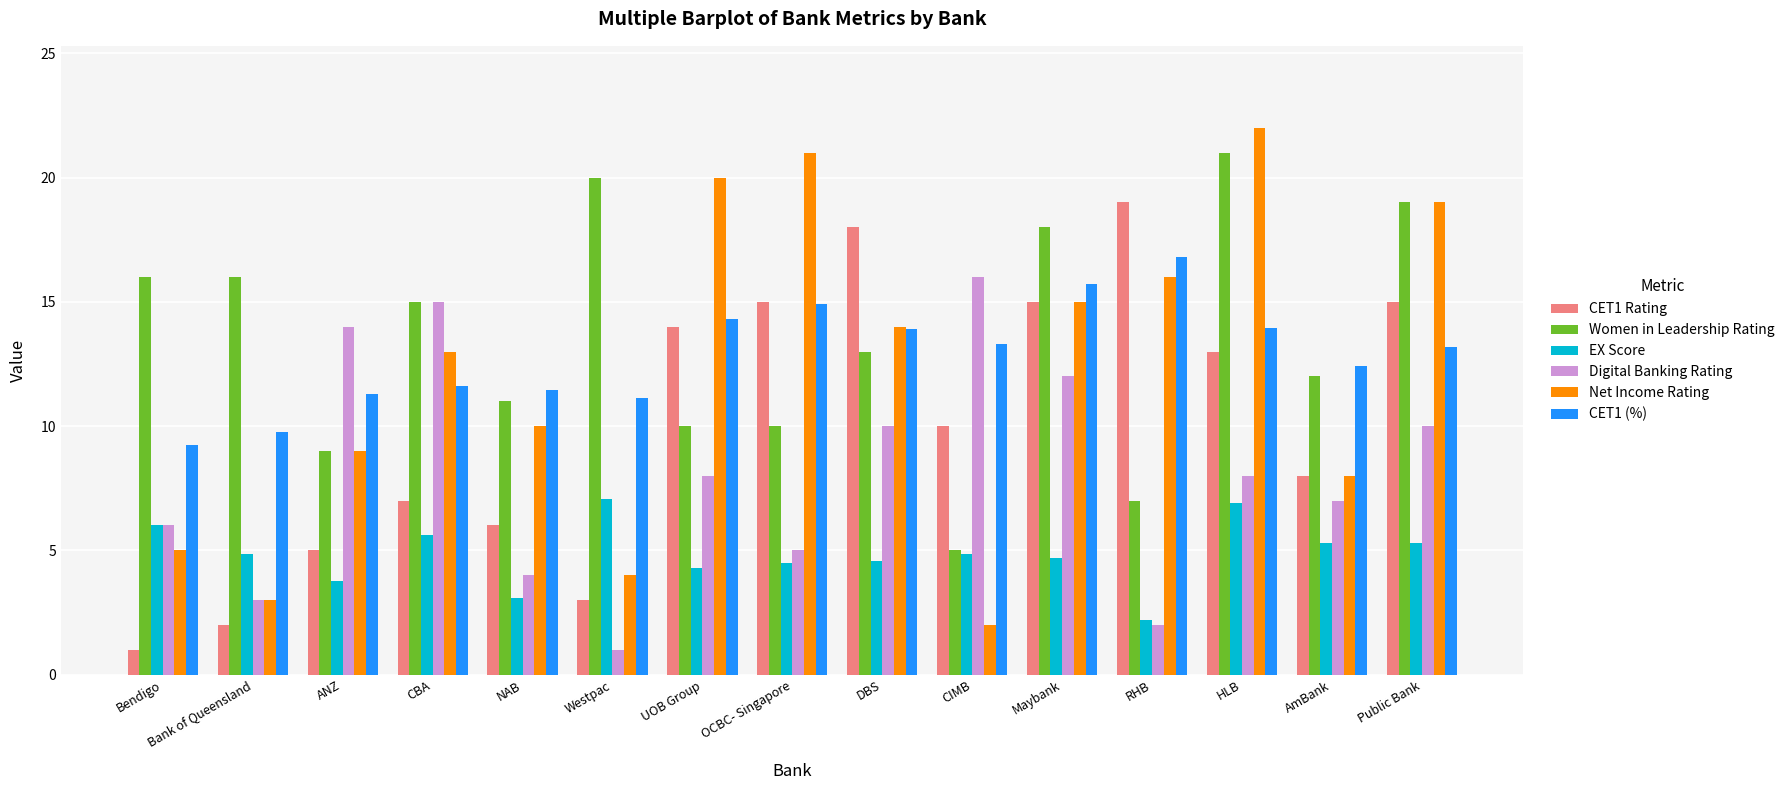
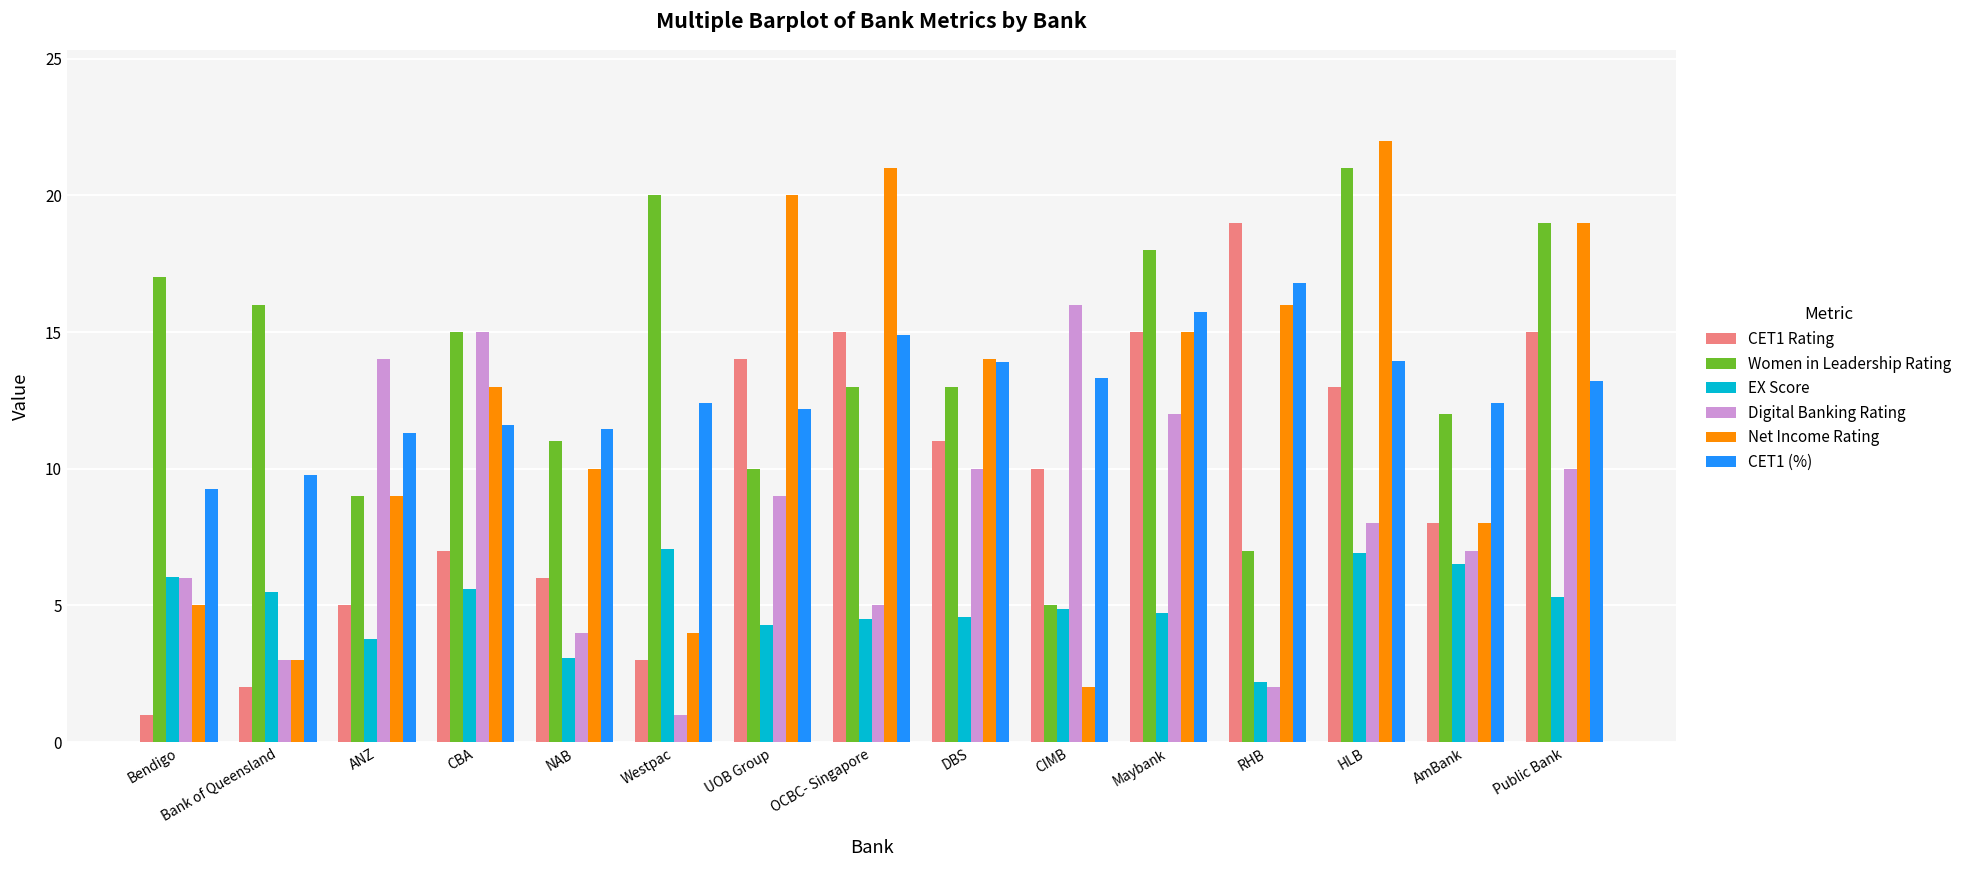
  {
    "CET1 Rating": {
      "Bendigo": 1,
      "Bank of Queensland": 2,
      "ANZ": 5,
      "CBA": 7,
      "NAB": 6,
      "Westpac": 3,
      "UOB Group": 14,
      "OCBC- Singapore": 15,
-     "DBS": 18,
+     "DBS": 11,
      "CIMB": 10,
      "Maybank": 15,
      "RHB": 19,
      "HLB": 13,
      "AmBank": 8,
      "Public Bank": 15
    },
    "Women in Leadership Rating": {
-     "Bendigo": 16,
+     "Bendigo": 17,
      "Bank of Queensland": 16,
      "ANZ": 9,
      "CBA": 15,
      "NAB": 11,
      "Westpac": 20,
      "UOB Group": 10,
-     "OCBC- Singapore": 10,
+     "OCBC- Singapore": 13,
      "DBS": 13,
      "CIMB": 5,
      "Maybank": 18,
      "RHB": 7,
      "HLB": 21,
      "AmBank": 12,
      "Public Bank": 19
    },
    "EX Score": {
      "Bendigo": 6.0,
-     "Bank of Queensland": 4.9,
+     "Bank of Queensland": 5.5,
      "ANZ": 3.8,
      "CBA": 5.6,
      "NAB": 3.1,
      "Westpac": 7.1,
      "UOB Group": 4.3,
      "OCBC- Singapore": 4.5,
      "DBS": 4.6,
      "CIMB": 4.9,
      "Maybank": 4.7,
      "RHB": 2.2,
      "HLB": 6.9,
-     "AmBank": 5.3,
+     "AmBank": 6.5,
      "Public Bank": 5.3
    },
    "Digital Banking Rating": {
      "Bendigo": 6,
      "Bank of Queensland": 3,
      "ANZ": 14,
      "CBA": 15,
      "NAB": 4,
      "Westpac": 1,
-     "UOB Group": 8,
+     "UOB Group": 9,
      "OCBC- Singapore": 5,
      "DBS": 10,
      "CIMB": 16,
      "Maybank": 12,
      "RHB": 2,
      "HLB": 8,
      "AmBank": 7,
      "Public Bank": 10
    },
    "Net Income Rating": {
      "Bendigo": 5.0,
      "Bank of Queensland": 3.0,
      "ANZ": 9.0,
      "CBA": 13.0,
      "NAB": 10.0,
      "Westpac": 4.0,
      "UOB Group": 20.0,
      "OCBC- Singapore": 21.0,
      "DBS": 14.0,
      "CIMB": 2.0,
      "Maybank": 15.0,
      "RHB": 16.0,
      "HLB": 22.0,
      "AmBank": 8.0,
      "Public Bank": 19.0
    },
    "CET1 (%)": {
      "Bendigo": 9.3,
      "Bank of Queensland": 9.8,
      "ANZ": 11.3,
      "CBA": 11.6,
      "NAB": 11.5,
-     "Westpac": 11.1,
-     "UOB Group": 14.3,
+     "Westpac": 12.4,
+     "UOB Group": 12.2,
      "OCBC- Singapore": 14.9,
      "DBS": 13.9,
      "CIMB": 13.3,
      "Maybank": 15.7,
      "RHB": 16.8,
      "HLB": 14.0,
      "AmBank": 12.4,
      "Public Bank": 13.2
    }
  }
